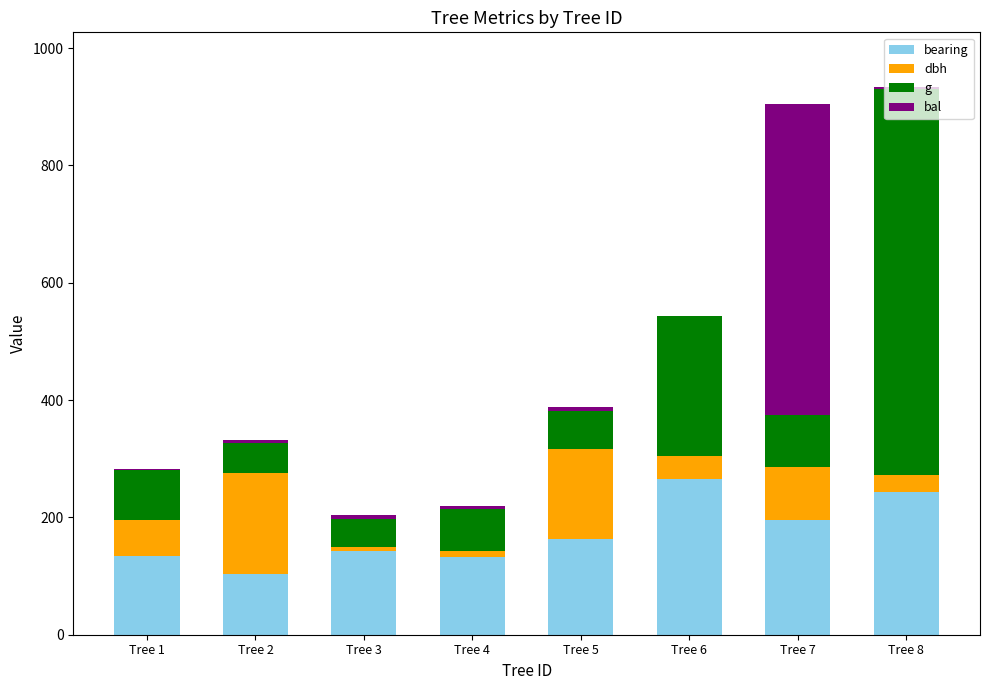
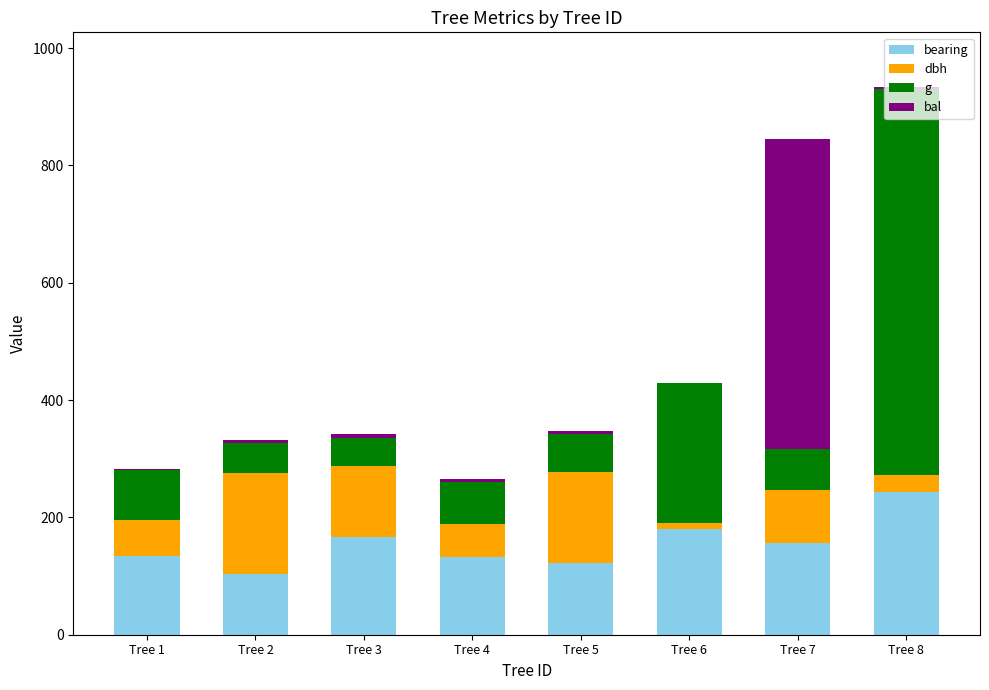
  {
    "bearing": {
      "Tree 1": 130,
      "Tree 2": 100,
-     "Tree 3": 140,
+     "Tree 3": 170,
      "Tree 4": 130,
-     "Tree 5": 160,
-     "Tree 6": 270,
-     "Tree 7": 200,
+     "Tree 5": 120,
+     "Tree 6": 180,
+     "Tree 7": 160,
      "Tree 8": 240
    },
    "dbh": {
      "Tree 1": 60,
      "Tree 2": 170,
-     "Tree 3": 10,
-     "Tree 4": 10,
+     "Tree 3": 120,
+     "Tree 4": 60,
      "Tree 5": 150,
-     "Tree 6": 40,
+     "Tree 6": 10,
      "Tree 7": 90,
      "Tree 8": 30
    },
    "g": {
      "Tree 1": 80,
      "Tree 2": 50,
      "Tree 3": 50,
      "Tree 4": 70,
      "Tree 5": 70,
      "Tree 6": 240,
-     "Tree 7": 90
+     "Tree 7": 70
    },
    "bal": {
      "Tree 2": 10,
      "Tree 3": 10,
      "Tree 4": 0,
      "Tree 5": 10,
      "Tree 6": 0,
      "Tree 7": 530
    }
  }
